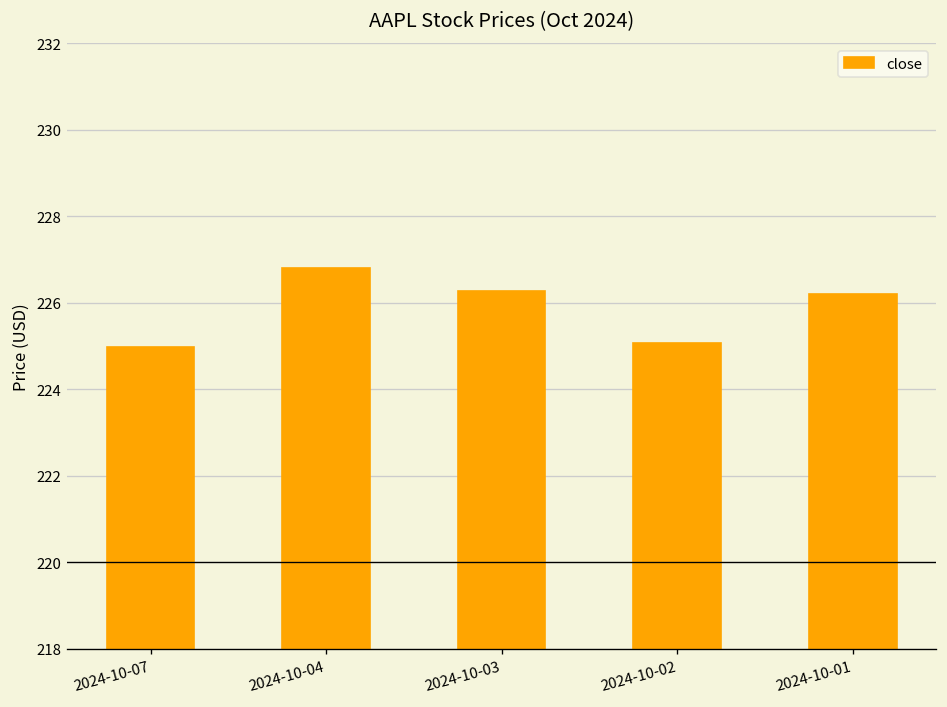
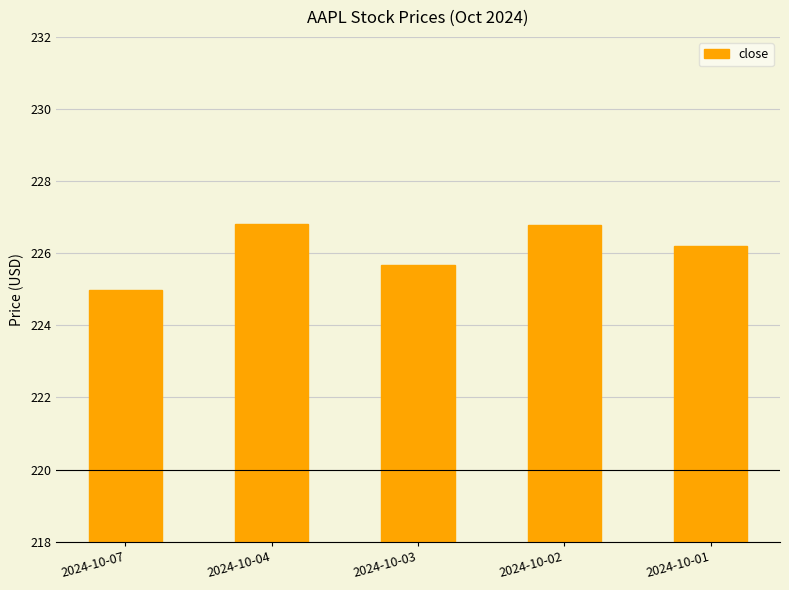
  {
    "2024-10-07": 225.0,
    "2024-10-04": 226.8,
-   "2024-10-03": 226.3,
-   "2024-10-02": 225.1,
+   "2024-10-03": 225.7,
+   "2024-10-02": 226.8,
    "2024-10-01": 226.2
  }
